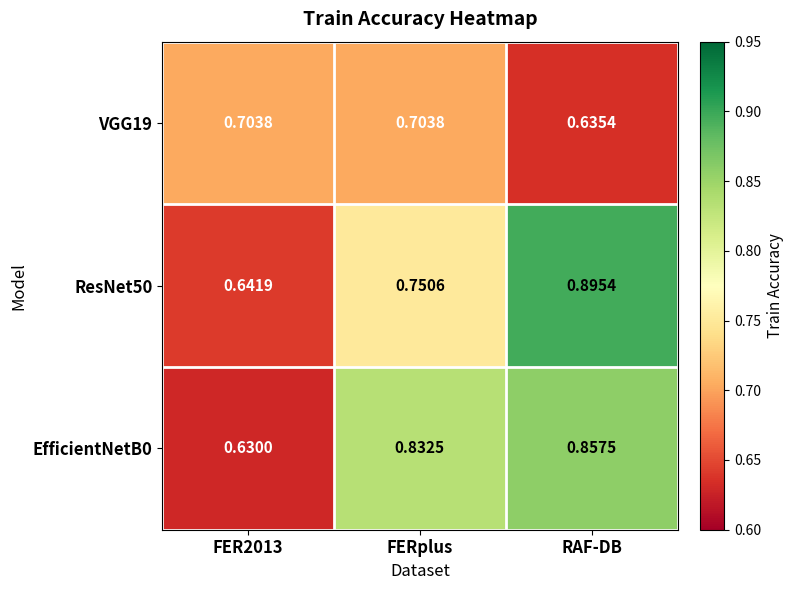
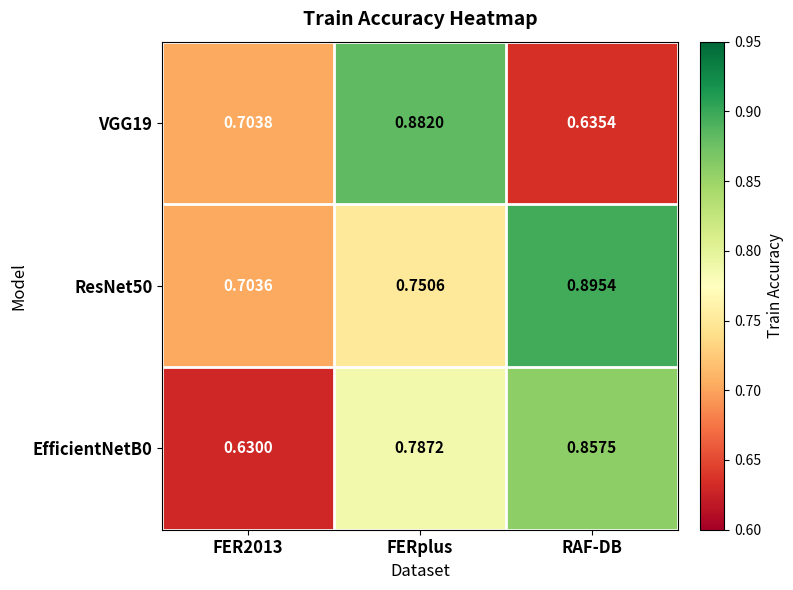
  {
    "VGG19": {
      "FER2013": 0.7038,
-     "FERplus": 0.7038,
+     "FERplus": 0.8820,
      "RAF-DB": 0.6354
    },
    "ResNet50": {
-     "FER2013": 0.6419,
+     "FER2013": 0.7036,
      "FERplus": 0.7506,
      "RAF-DB": 0.8954
    },
    "EfficientNetB0": {
      "FER2013": 0.6300,
-     "FERplus": 0.8325,
+     "FERplus": 0.7872,
      "RAF-DB": 0.8575
    }
  }
